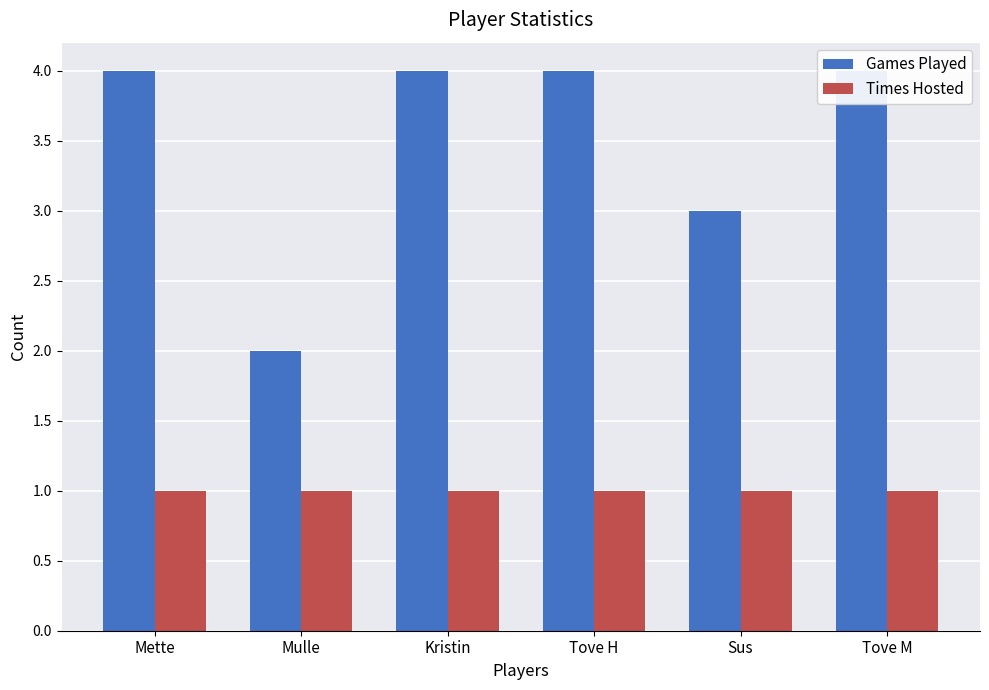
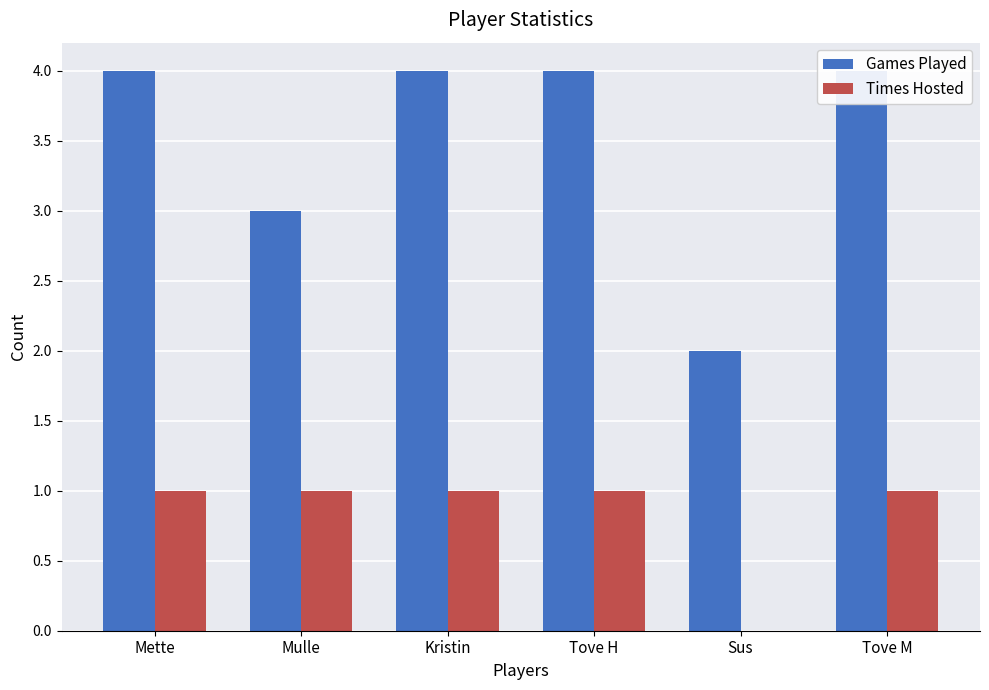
  {
    "Games Played": {
      "Mette": 4,
-     "Mulle": 2,
+     "Mulle": 3,
      "Kristin": 4,
      "Tove H": 4,
-     "Sus": 3
+     "Sus": 2
    },
    "Times Hosted": {
      "Mette": 1,
      "Mulle": 1,
      "Kristin": 1,
      "Tove H": 1,
-     "Sus": 1,
+     "Sus": 0,
      "Tove M": 1
    }
  }
